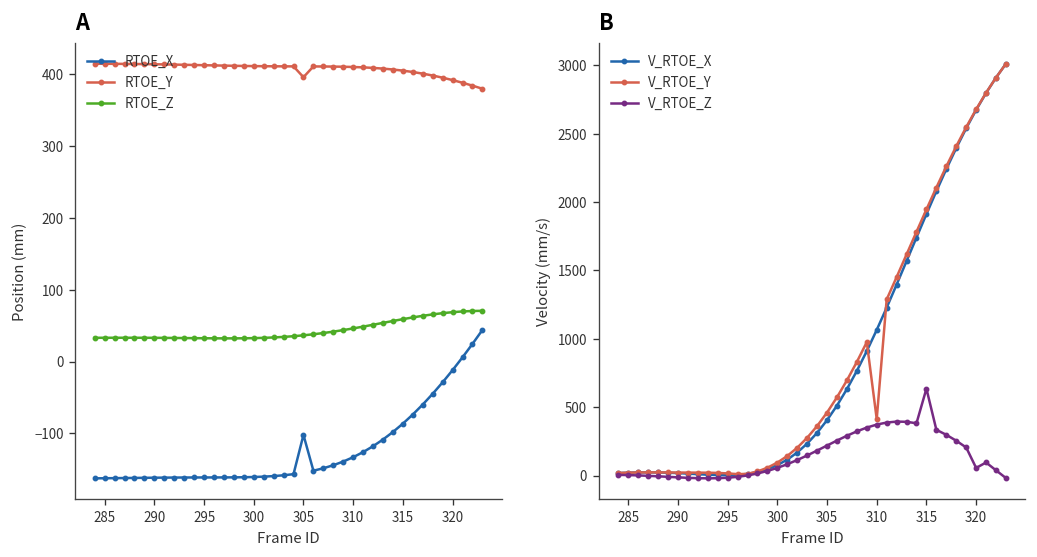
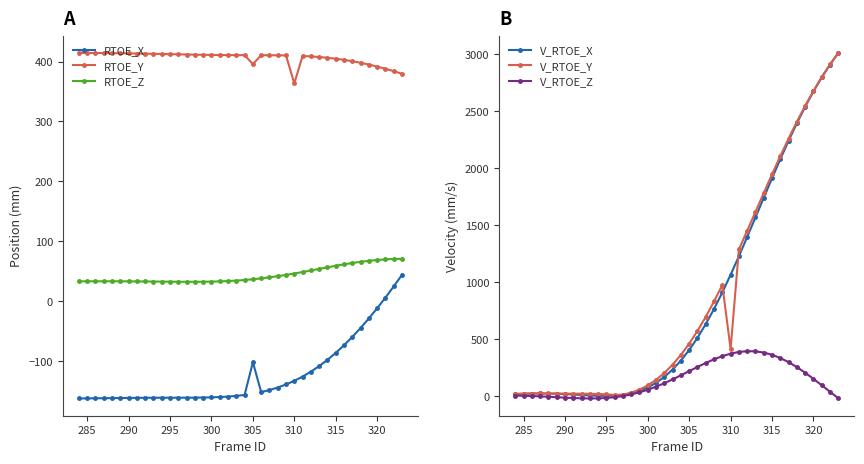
  {
    "A": {
      "RTOE_X": {
        "285": -160,
        "290": -160,
        "295": -160,
        "300": -160,
        "305": -100,
        "310": -130,
        "315": -90,
        "320": -10
      },
      "RTOE_Y": {
        "285": 410,
        "290": 410,
        "295": 410,
        "300": 410,
        "305": 400,
-       "310": 410,
+       "310": 360,
        "315": 400,
        "320": 390
      },
      "RTOE_Z": {
        "285": 30,
        "290": 30,
        "295": 30,
        "300": 30,
        "305": 40,
        "310": 50,
        "315": 60,
        "320": 70
      }
    },
    "B": {
      "V_RTOE_X": {
        "305": 410,
        "310": 1070,
        "315": 1910
      },
      "V_RTOE_Y": {
        "305": 460,
        "310": 410,
        "315": 1950
      },
      "V_RTOE_Z": {
        "290": -10,
        "305": 220,
        "310": 370,
-       "315": 640,
-       "320": 60
+       "315": 360,
+       "320": 150
      }
    }
  }
